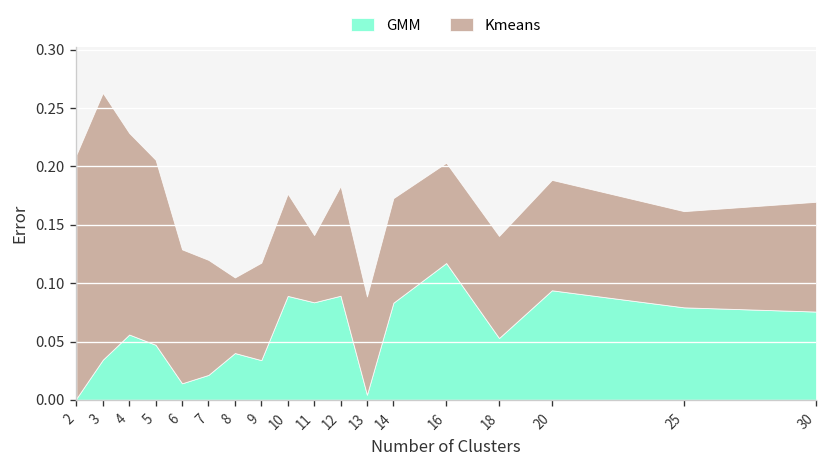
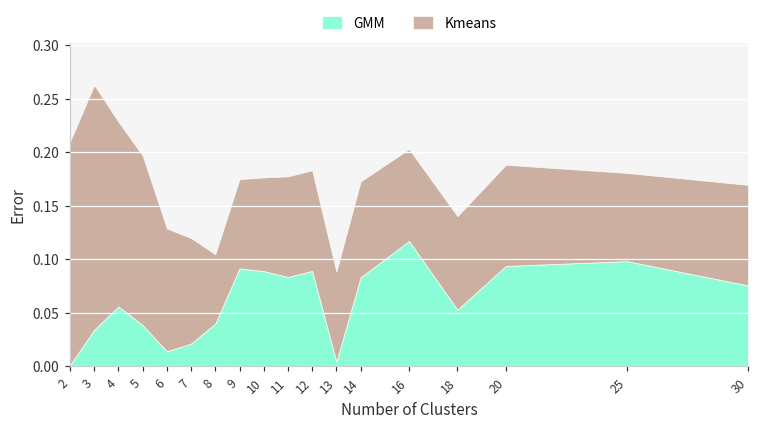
  {
    "GMM": {
      "3": 0.03,
      "4": 0.06,
-     "5": 0.05,
+     "5": 0.04,
      "6": 0.01,
      "7": 0.02,
      "8": 0.04,
-     "9": 0.03,
+     "9": 0.09,
      "10": 0.09,
      "11": 0.08,
      "12": 0.09,
      "13": 0.00,
      "14": 0.08,
      "16": 0.12,
      "18": 0.05,
      "20": 0.09,
-     "25": 0.08,
+     "25": 0.10,
      "30": 0.08
    },
    "Kmeans": {
      "2": 0.21,
      "3": 0.23,
      "4": 0.17,
      "5": 0.16,
      "6": 0.11,
      "7": 0.10,
      "8": 0.06,
      "9": 0.08,
      "10": 0.09,
-     "11": 0.06,
+     "11": 0.09,
      "12": 0.09,
      "13": 0.08,
      "14": 0.09,
      "16": 0.09,
      "18": 0.09,
      "20": 0.09,
      "25": 0.08,
      "30": 0.09
    }
  }
